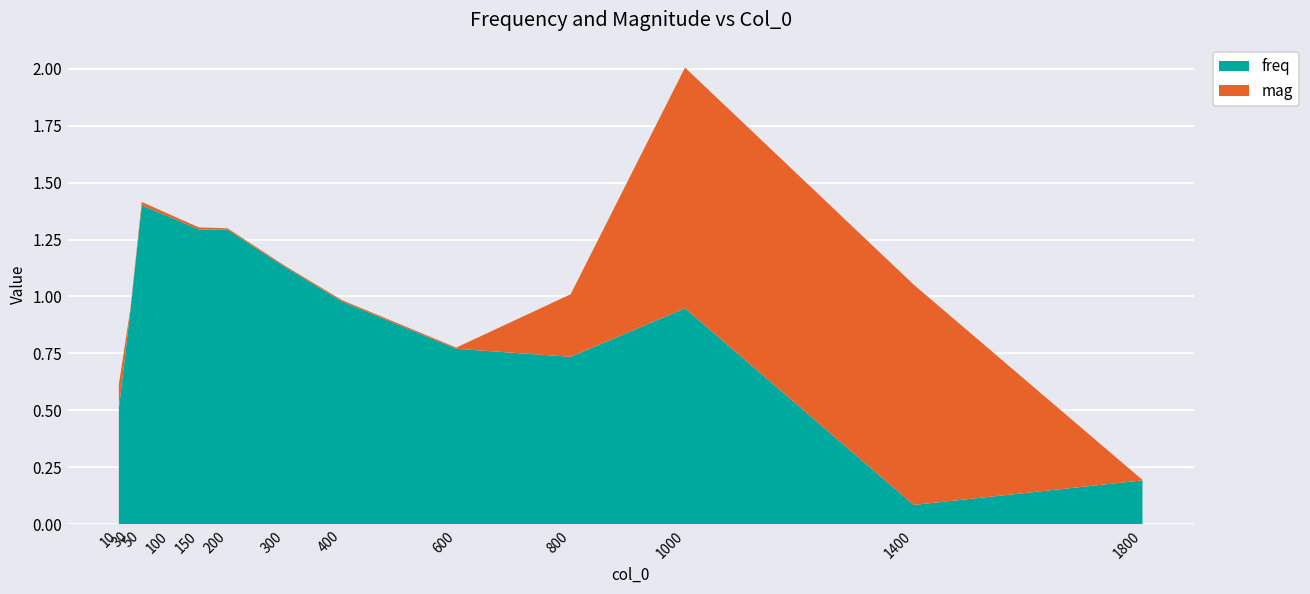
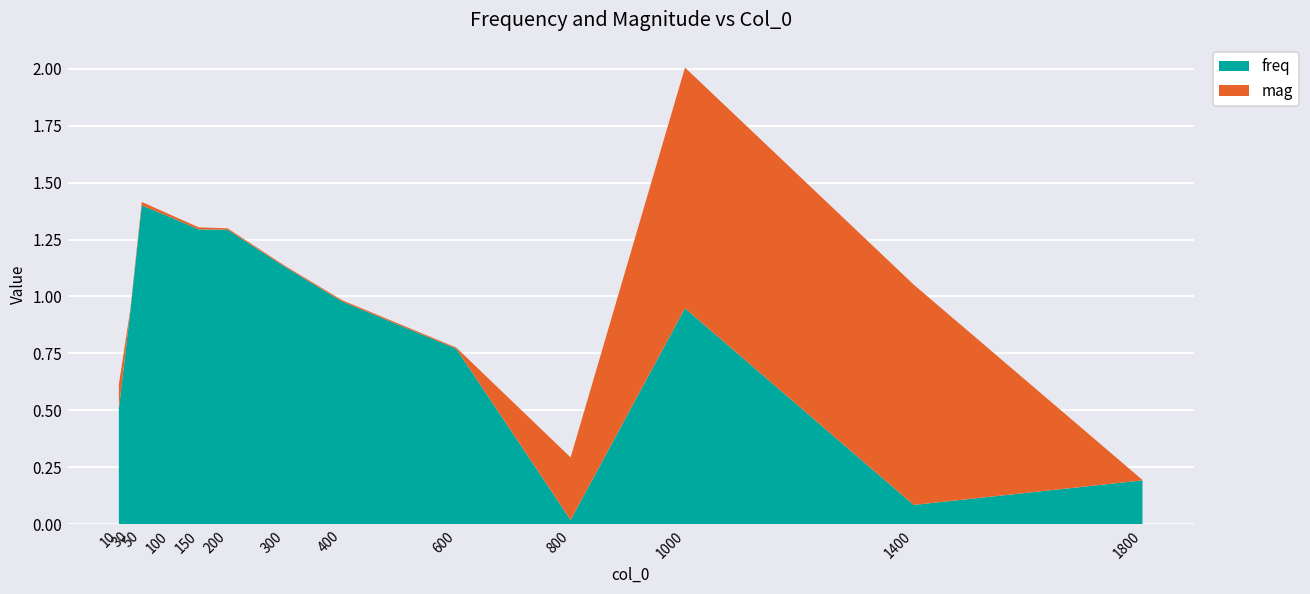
  {
    "freq": {
-     "800": 0.74
+     "800": 0.02
    },
    "mag": {
      "10": 0.11,
      "50": 0.02,
      "800": 0.27,
      "1000": 1.06,
      "1400": 0.97
    }
  }
